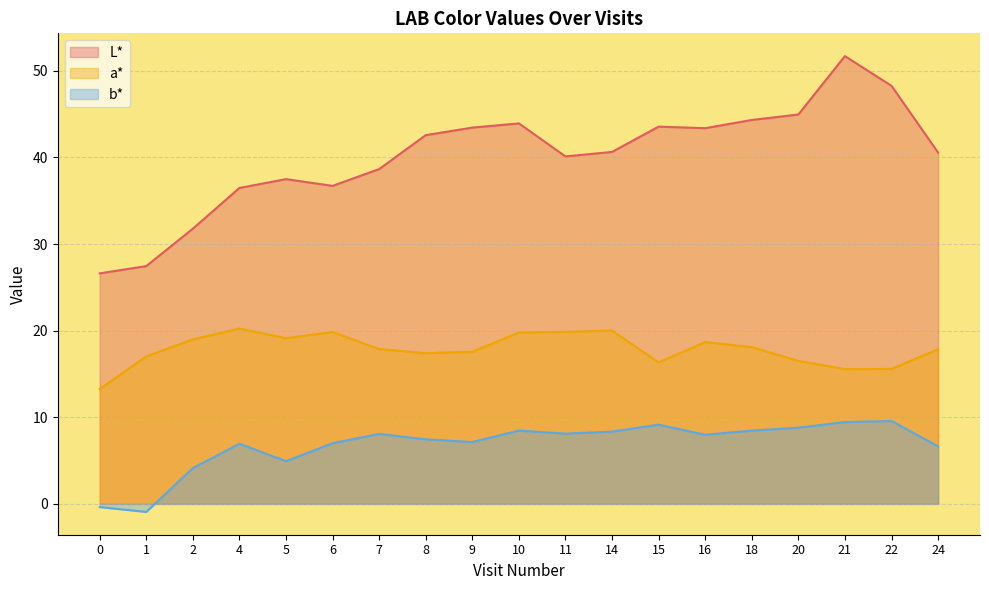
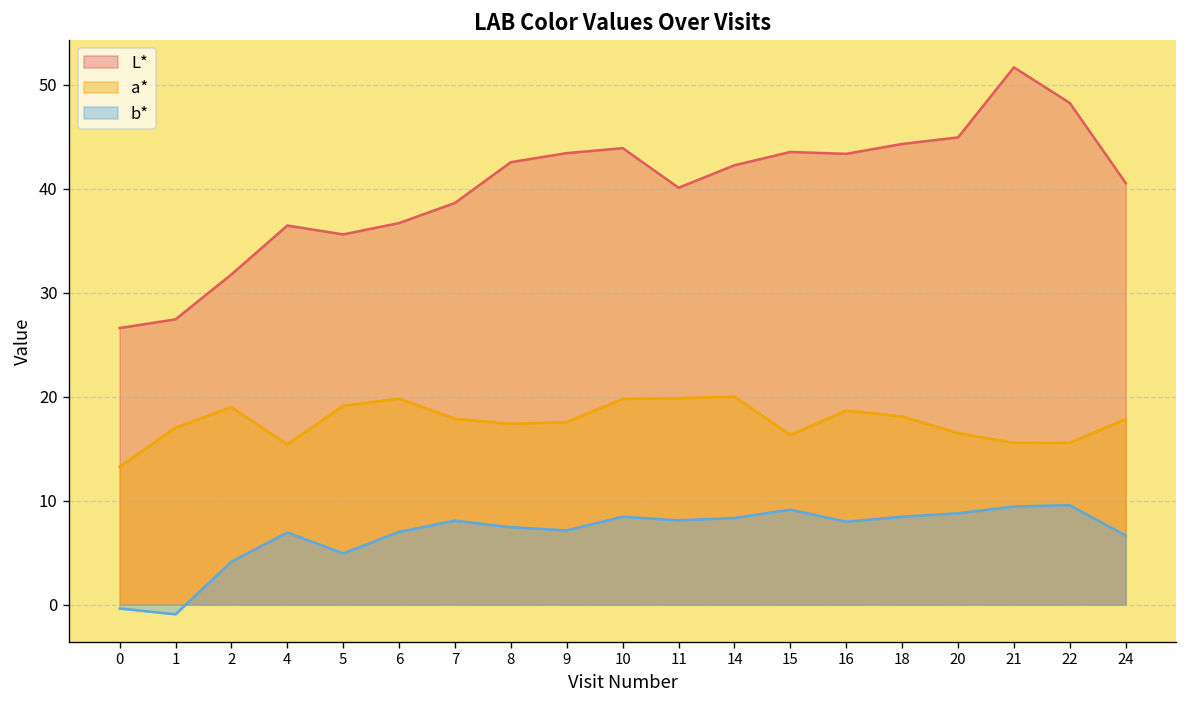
  {
    "L*": {
      "0": 27,
      "1": 27,
      "2": 32,
      "4": 36,
-     "5": 37,
+     "5": 36,
      "6": 37,
      "7": 39,
      "8": 43,
      "9": 43,
      "10": 44,
      "11": 40,
-     "14": 41,
+     "14": 42,
      "15": 44,
      "16": 43,
      "18": 44,
      "20": 45,
      "21": 52,
      "22": 48,
      "24": 41
    },
    "a*": {
      "0": 13,
      "1": 17,
      "2": 19,
-     "4": 20,
+     "4": 15,
      "5": 19,
      "6": 20,
      "7": 18,
      "8": 17,
      "9": 18,
      "10": 20,
      "11": 20,
      "14": 20,
      "15": 16,
      "16": 19,
      "18": 18,
      "20": 17,
      "21": 16,
      "22": 16,
      "24": 18
    }
  }
